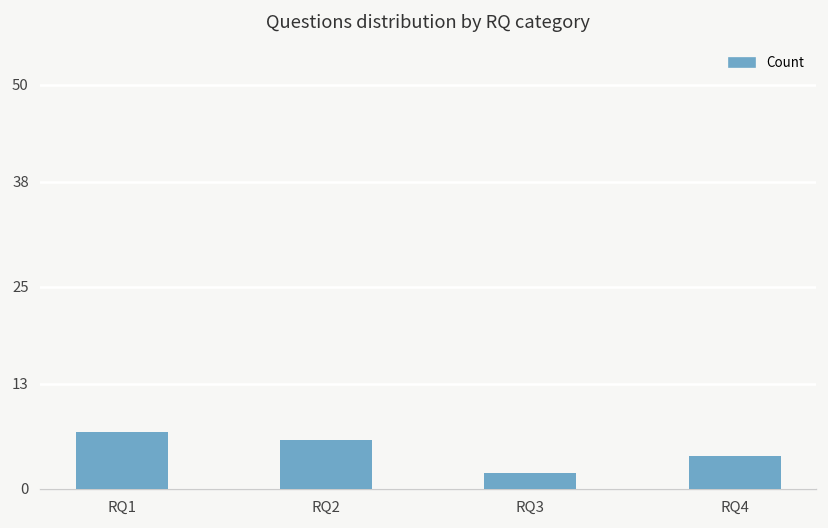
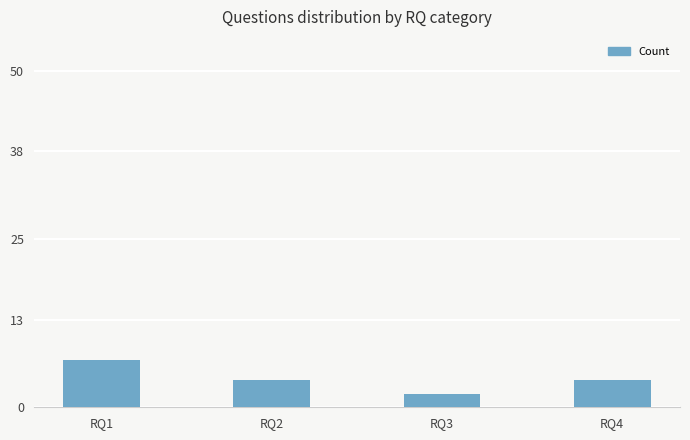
  {
    "RQ1": 7,
-   "RQ2": 6,
+   "RQ2": 4,
    "RQ3": 2,
    "RQ4": 4
  }
